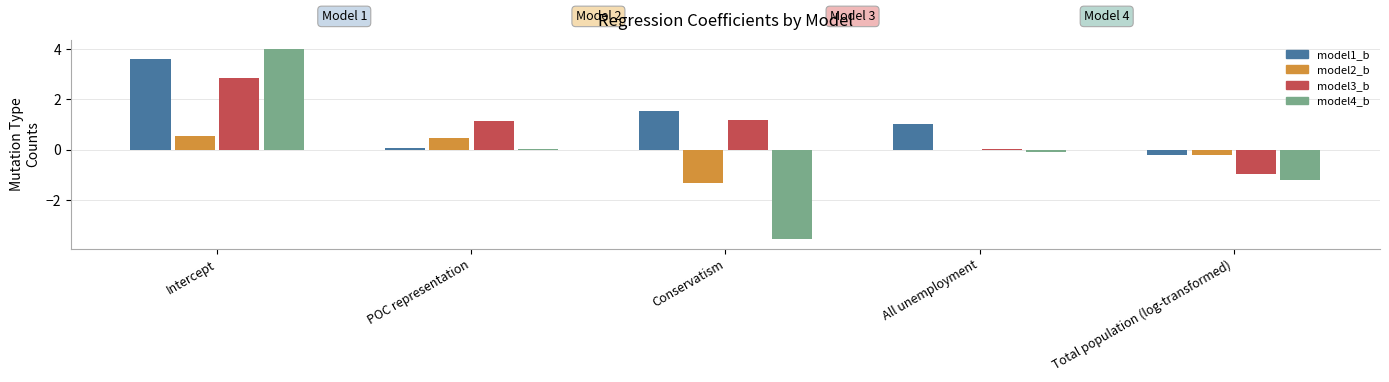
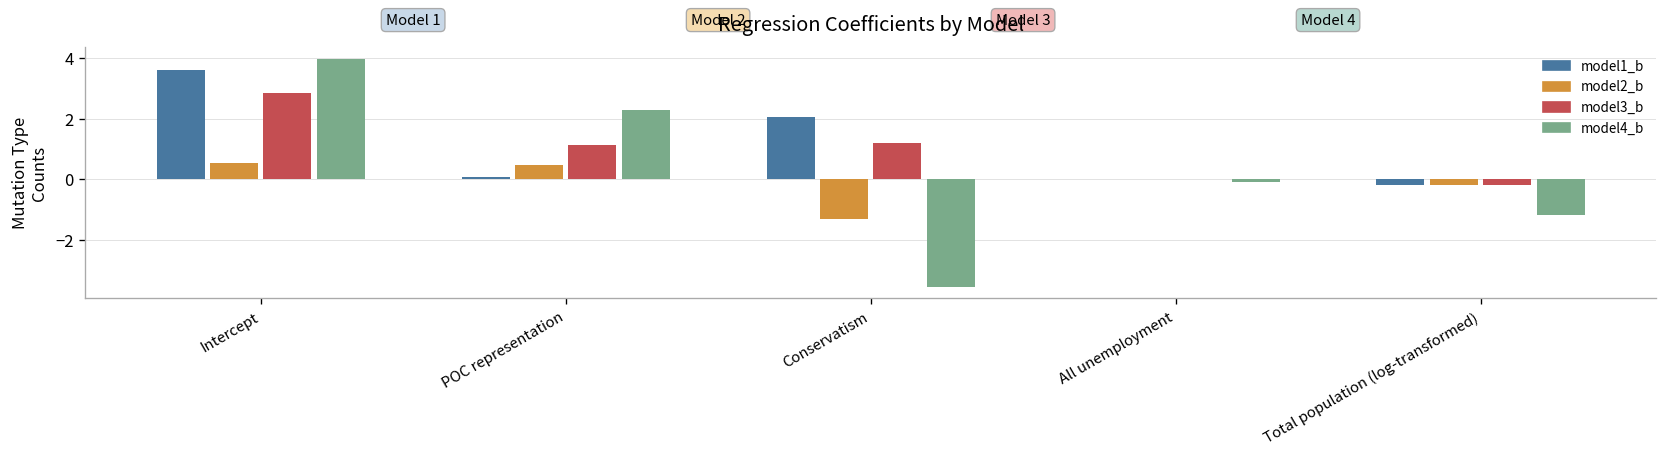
  {
    "model1_b": {
      "Intercept": 3.6,
-     "Conservatism": 1.5,
-     "All unemployment": 1.0,
+     "Conservatism": 2.1,
+     "All unemployment": 0.0,
      "Total population (log-transformed)": -0.2
    },
    "model2_b": {
      "Intercept": 0.5,
      "POC representation": 0.5,
      "Conservatism": -1.3,
      "Total population (log-transformed)": -0.2
    },
    "model3_b": {
      "Intercept": 2.8,
      "POC representation": 1.1,
      "Conservatism": 1.2,
-     "Total population (log-transformed)": -1.0
+     "Total population (log-transformed)": -0.2
    },
    "model4_b": {
      "Intercept": 4.0,
-     "POC representation": 0.0,
+     "POC representation": 2.3,
      "Conservatism": -3.6,
      "Total population (log-transformed)": -1.2
    }
  }
